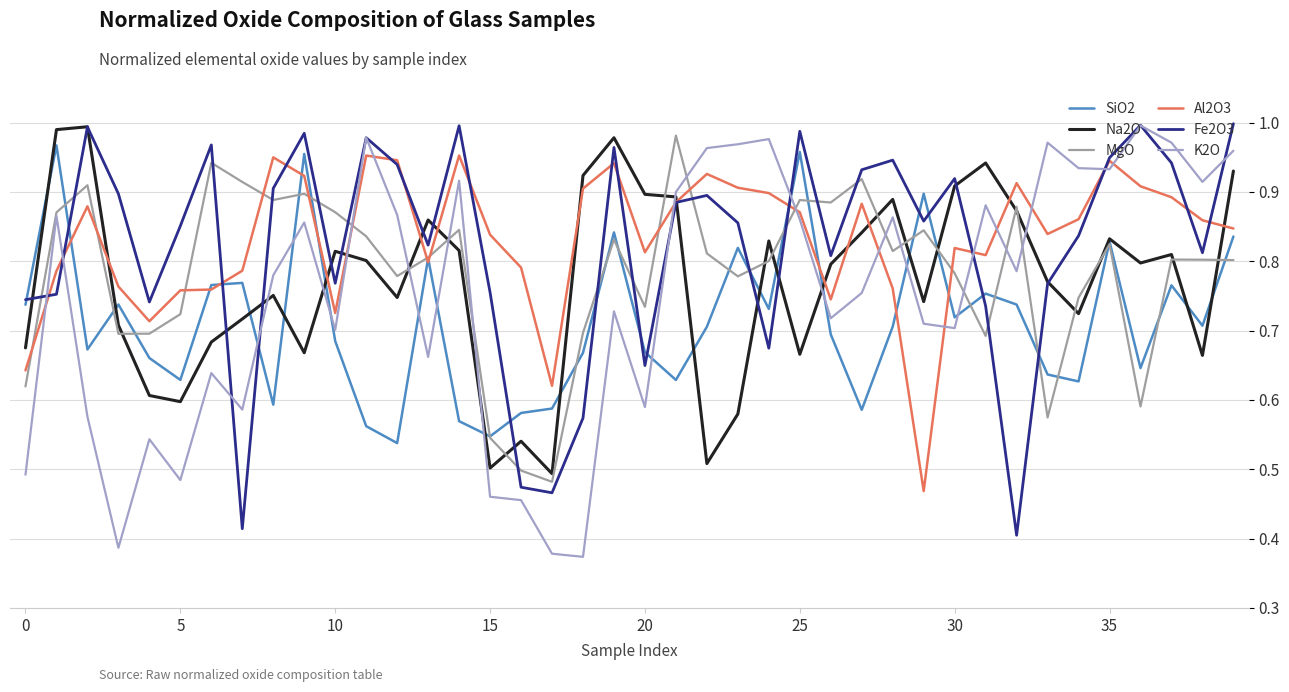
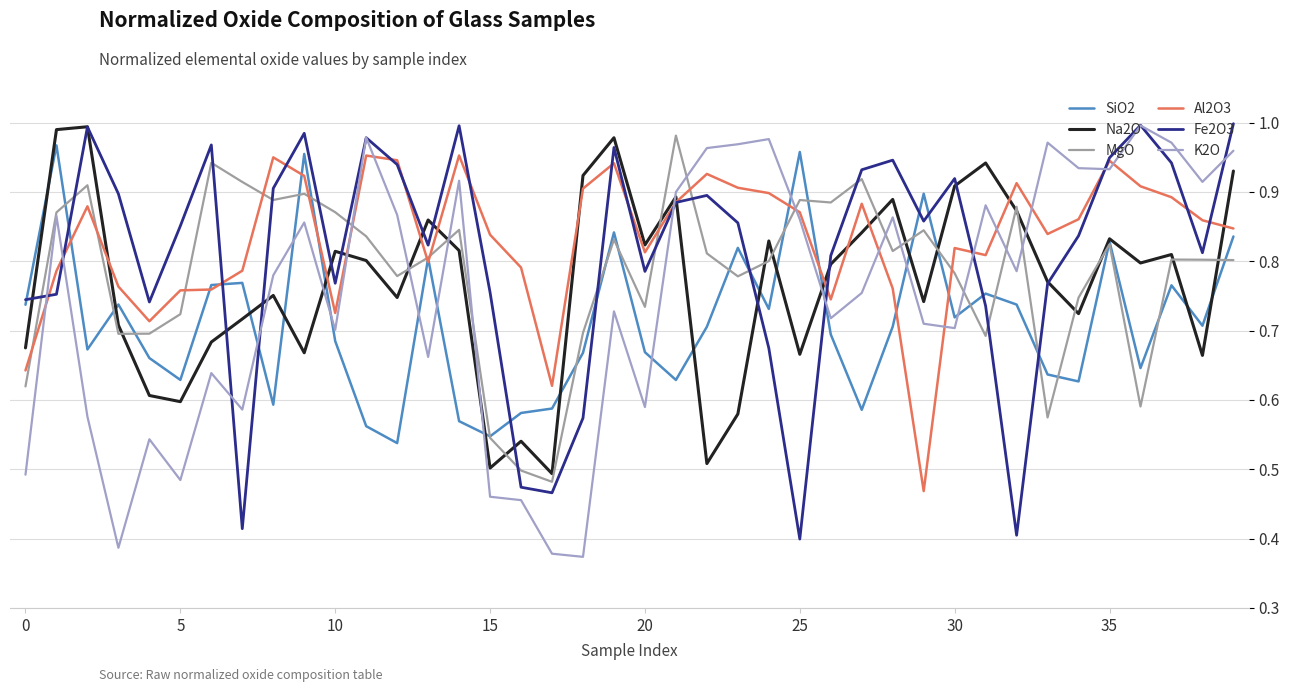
  {
    "SiO2": {
      "0": 0.74,
      "5": 0.63,
      "10": 0.68,
      "20": 0.67,
      "25": 0.96,
      "30": 0.72,
      "35": 0.83
    },
    "Na2O": {
      "0": 0.68,
      "5": 0.60,
      "10": 0.81,
      "15": 0.50,
-     "20": 0.90,
+     "20": 0.82,
      "25": 0.67,
      "30": 0.91,
      "35": 0.83
    },
    "Al2O3": {
      "0": 0.64,
      "5": 0.76,
      "10": 0.73,
      "15": 0.84,
      "20": 0.81,
      "25": 0.87,
      "30": 0.82,
      "35": 0.95
    },
    "Fe2O3": {
      "0": 0.74,
      "5": 0.85,
      "10": 0.77,
      "15": 0.76,
-     "20": 0.65,
-     "25": 0.99,
+     "20": 0.79,
+     "25": 0.40,
      "30": 0.92,
      "35": 0.95
    }
  }
